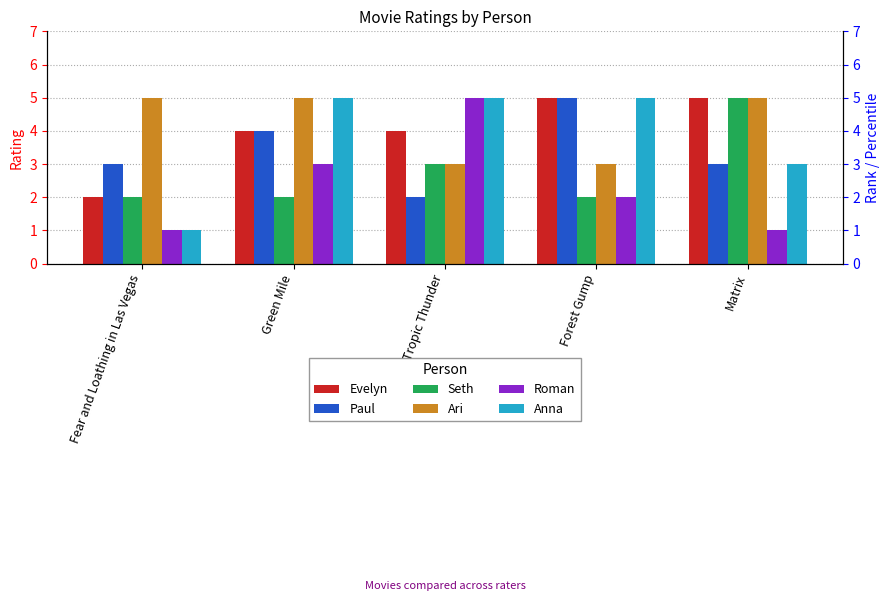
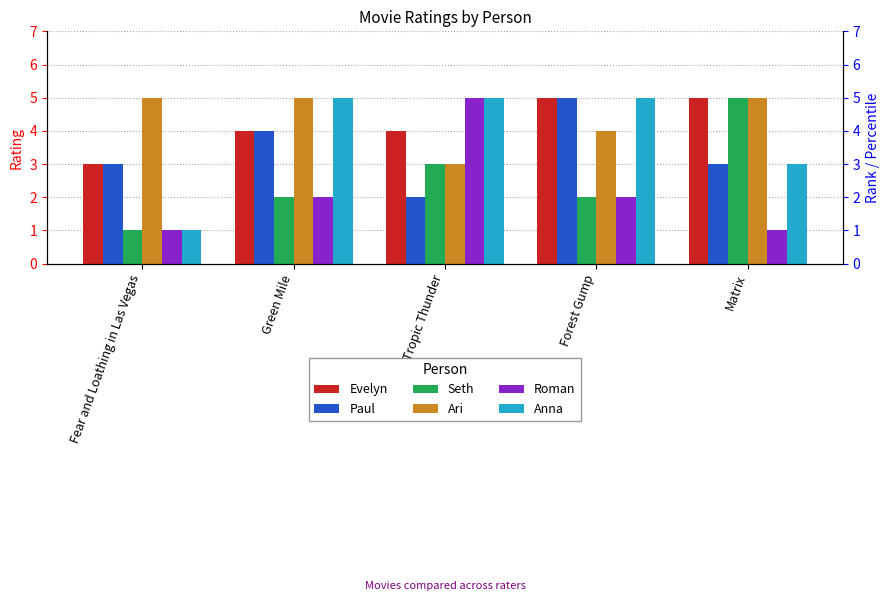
  {
    "Evelyn": {
-     "Fear and Loathing in Las Vegas": 2,
+     "Fear and Loathing in Las Vegas": 3,
      "Green Mile": 4,
      "Tropic Thunder": 4,
      "Forest Gump": 5,
      "Matrix": 5
    },
    "Paul": {
      "Fear and Loathing in Las Vegas": 3,
      "Green Mile": 4,
      "Tropic Thunder": 2,
      "Forest Gump": 5,
      "Matrix": 3
    },
    "Seth": {
-     "Fear and Loathing in Las Vegas": 2,
+     "Fear and Loathing in Las Vegas": 1,
      "Green Mile": 2,
      "Tropic Thunder": 3,
      "Forest Gump": 2,
      "Matrix": 5
    },
    "Ari": {
      "Fear and Loathing in Las Vegas": 5,
      "Green Mile": 5,
      "Tropic Thunder": 3,
-     "Forest Gump": 3,
+     "Forest Gump": 4,
      "Matrix": 5
    },
    "Roman": {
      "Fear and Loathing in Las Vegas": 1,
-     "Green Mile": 3,
+     "Green Mile": 2,
      "Tropic Thunder": 5,
      "Forest Gump": 2,
      "Matrix": 1
    },
    "Anna": {
      "Fear and Loathing in Las Vegas": 1,
      "Green Mile": 5,
      "Tropic Thunder": 5,
      "Forest Gump": 5,
      "Matrix": 3
    }
  }
